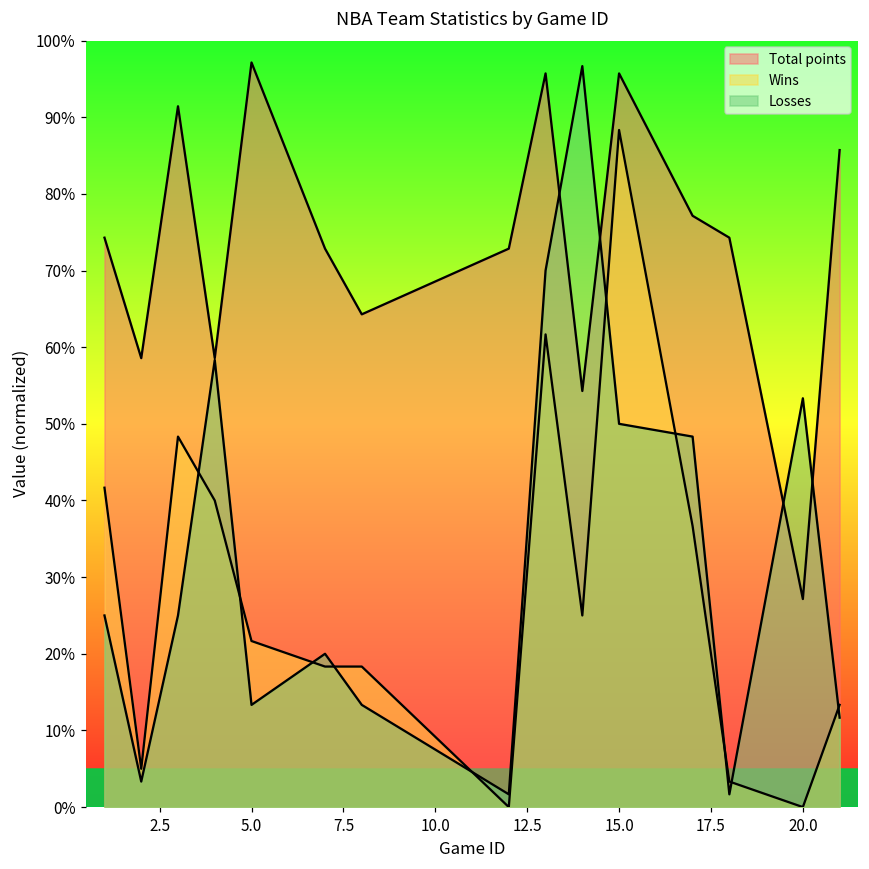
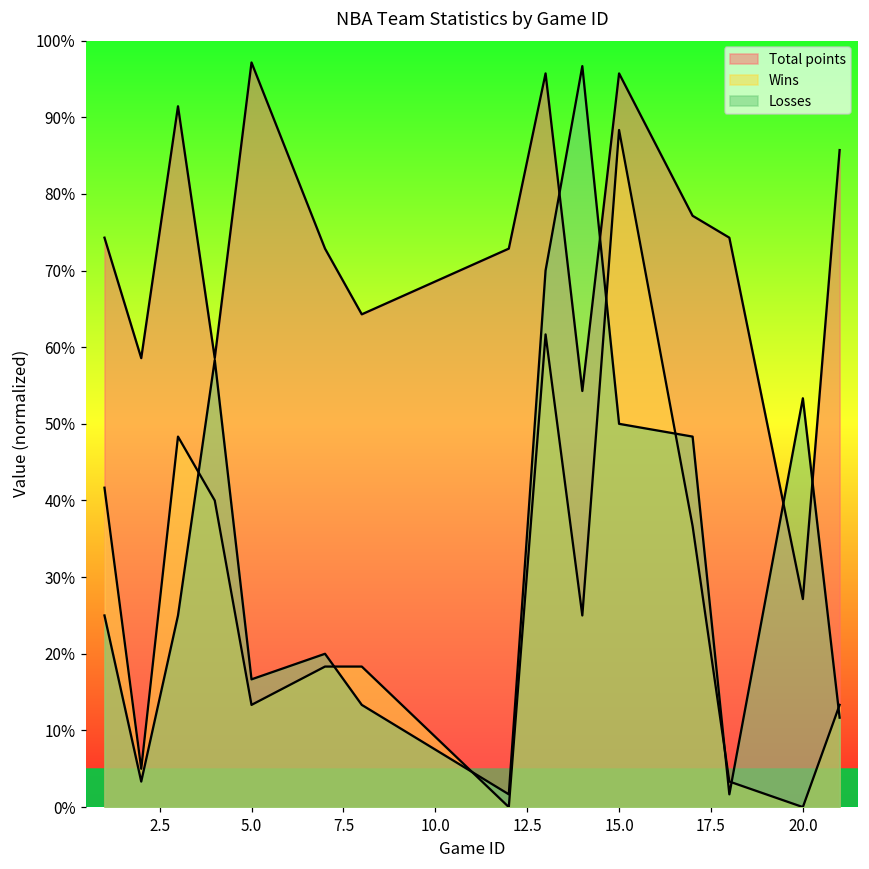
  {
    "Total points": {
      "5.0": "97%",
      "15.0": "96%",
      "20.0": "27%"
    },
    "Wins": {
-     "5.0": "22%",
+     "5.0": "13%",
      "15.0": "88%"
    },
    "Losses": {
-     "5.0": "13%",
+     "5.0": "17%",
      "15.0": "50%",
      "20.0": "53%"
    }
  }
